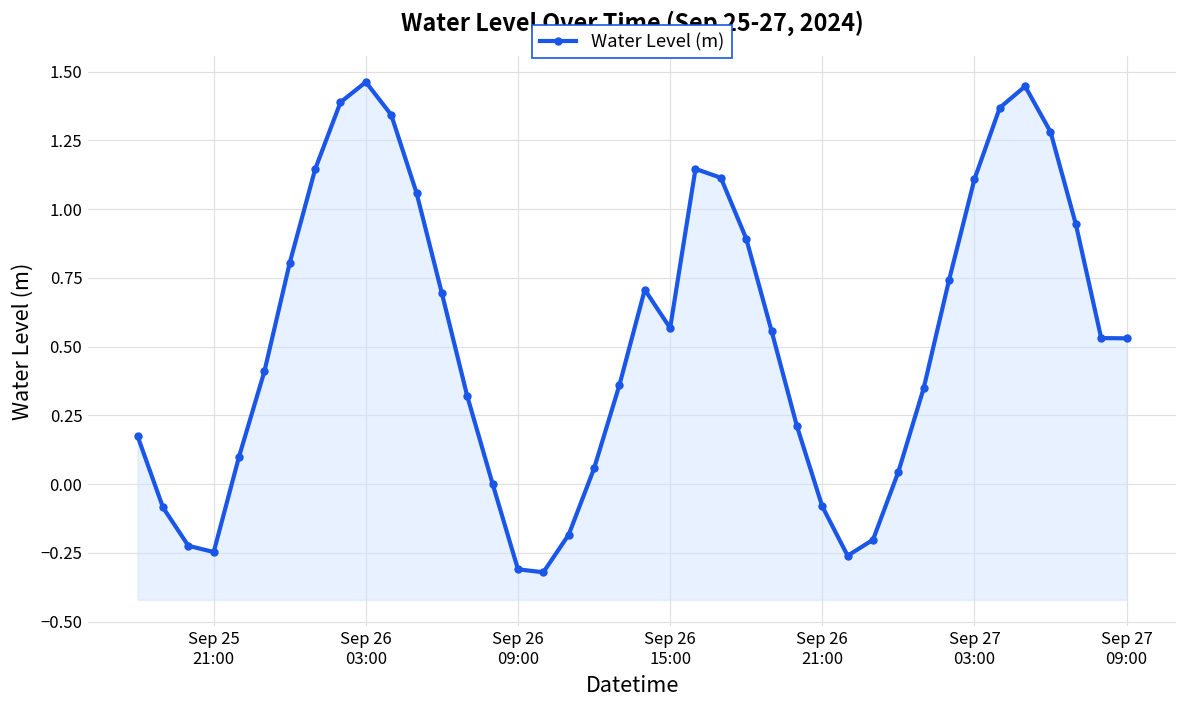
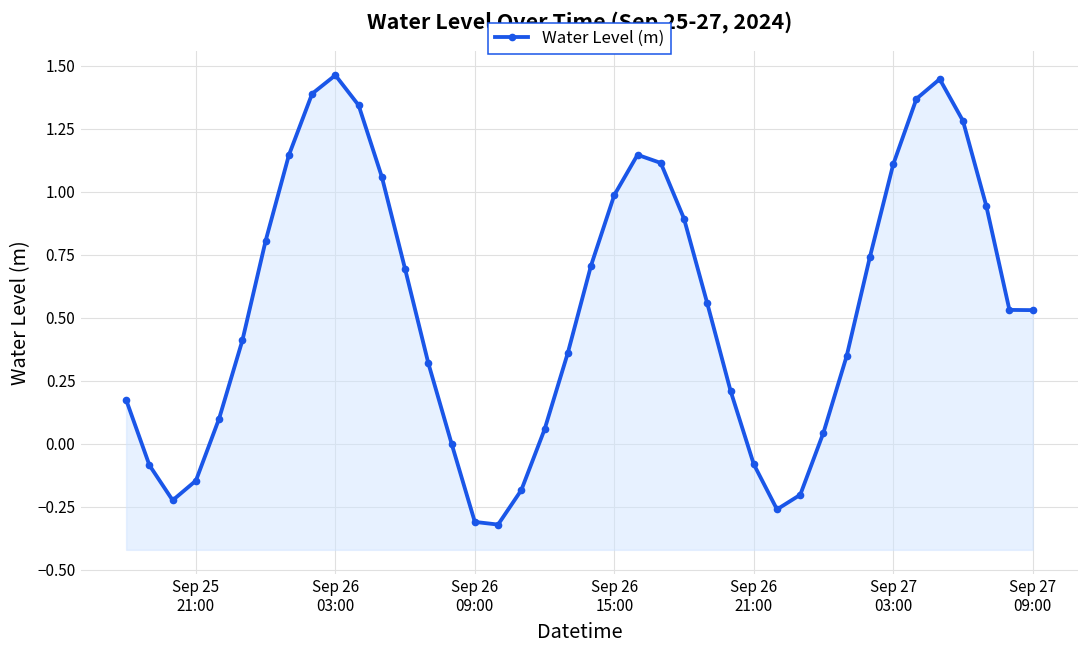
  {
-   "Sep 25 21:00": -0.25,
+   "Sep 25 21:00": -0.15,
    "Sep 26 03:00": 1.46,
    "Sep 26 09:00": -0.31,
-   "Sep 26 15:00": 0.57,
+   "Sep 26 15:00": 0.99,
    "Sep 26 21:00": -0.08,
    "Sep 27 03:00": 1.11,
    "Sep 27 09:00": 0.53
  }
